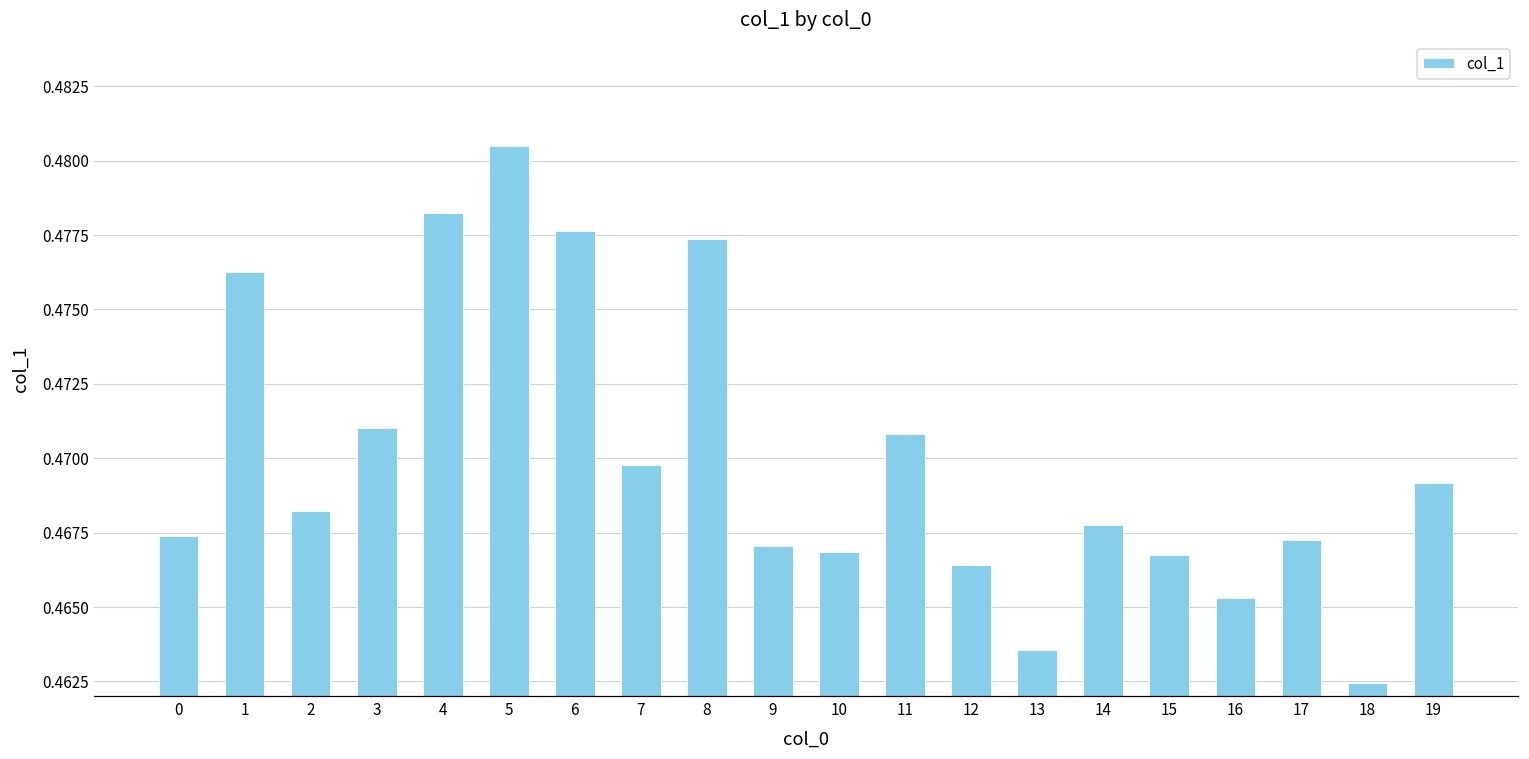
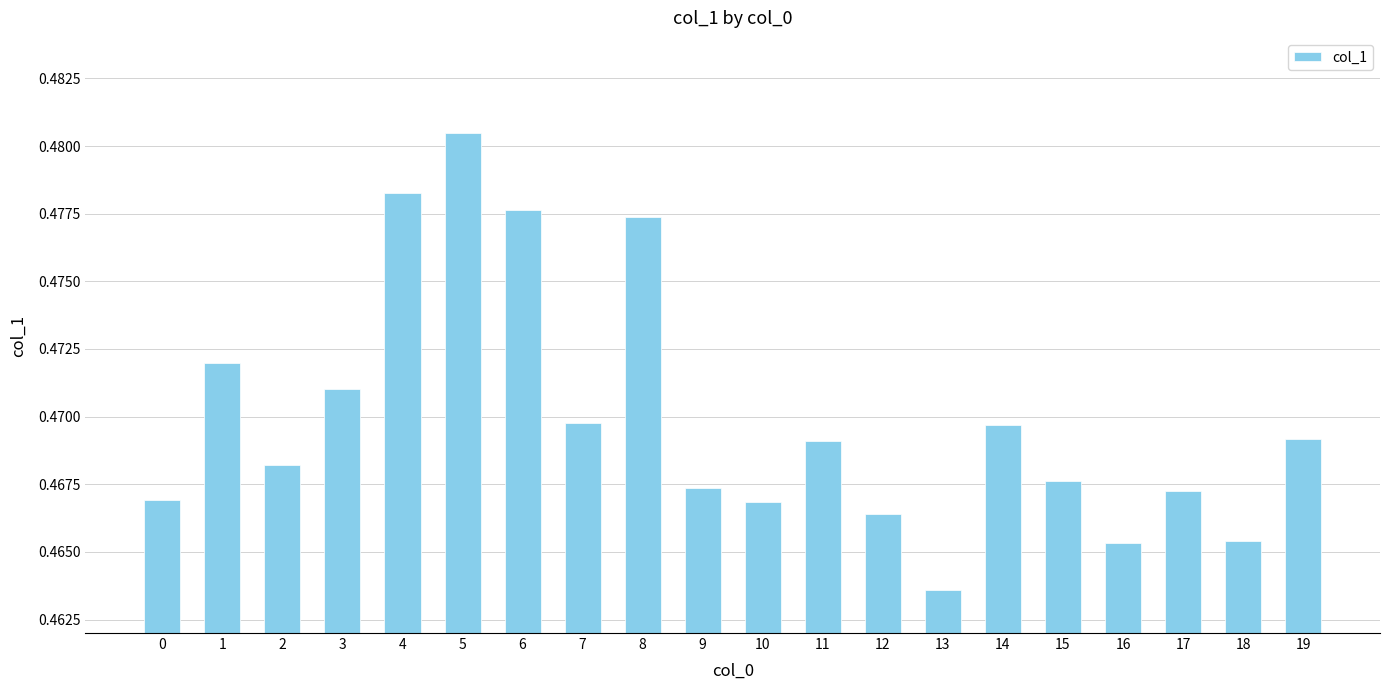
  {
-   "0": 0.4674,
-   "1": 0.4763,
+   "0": 0.4669,
+   "1": 0.4720,
    "2": 0.4682,
    "3": 0.4710,
    "4": 0.4783,
    "5": 0.4805,
    "6": 0.4776,
    "7": 0.4698,
    "8": 0.4774,
-   "9": 0.4671,
+   "9": 0.4674,
    "10": 0.4669,
-   "11": 0.4708,
+   "11": 0.4691,
    "12": 0.4664,
    "13": 0.4636,
-   "14": 0.4678,
-   "15": 0.4667,
+   "14": 0.4697,
+   "15": 0.4676,
    "16": 0.4653,
    "17": 0.4673,
-   "18": 0.4625,
+   "18": 0.4654,
    "19": 0.4692
  }
